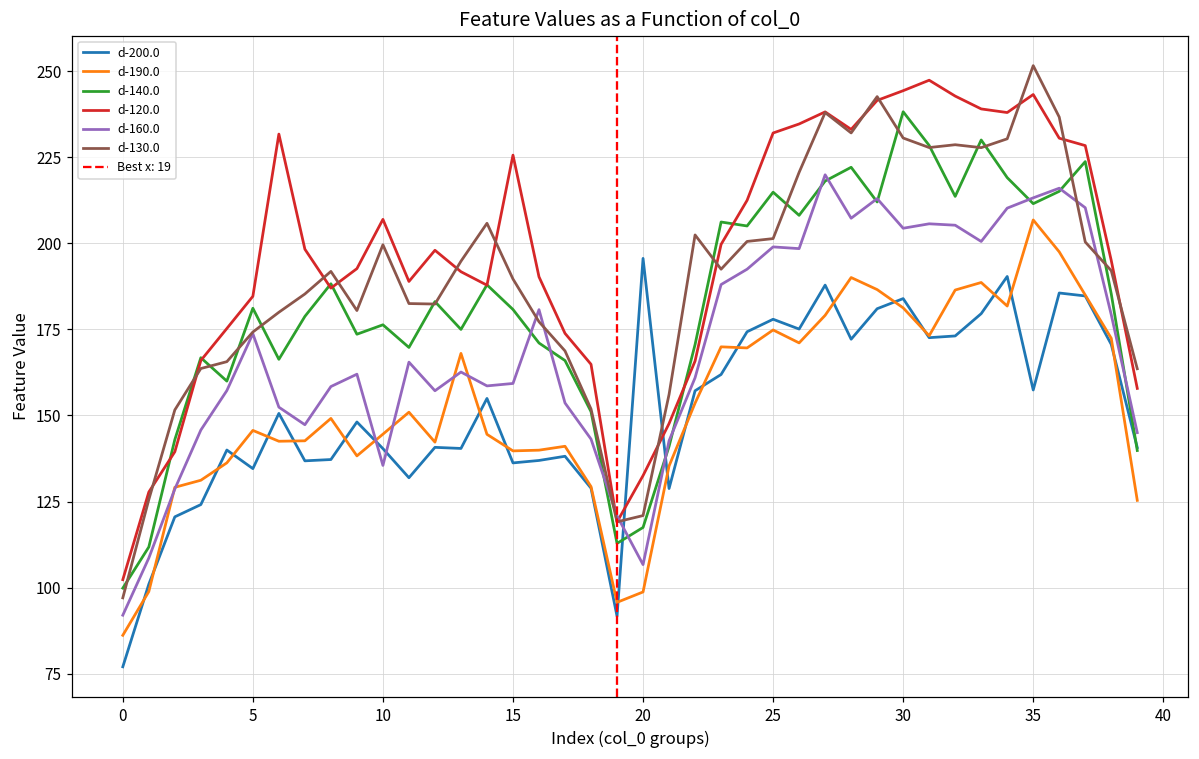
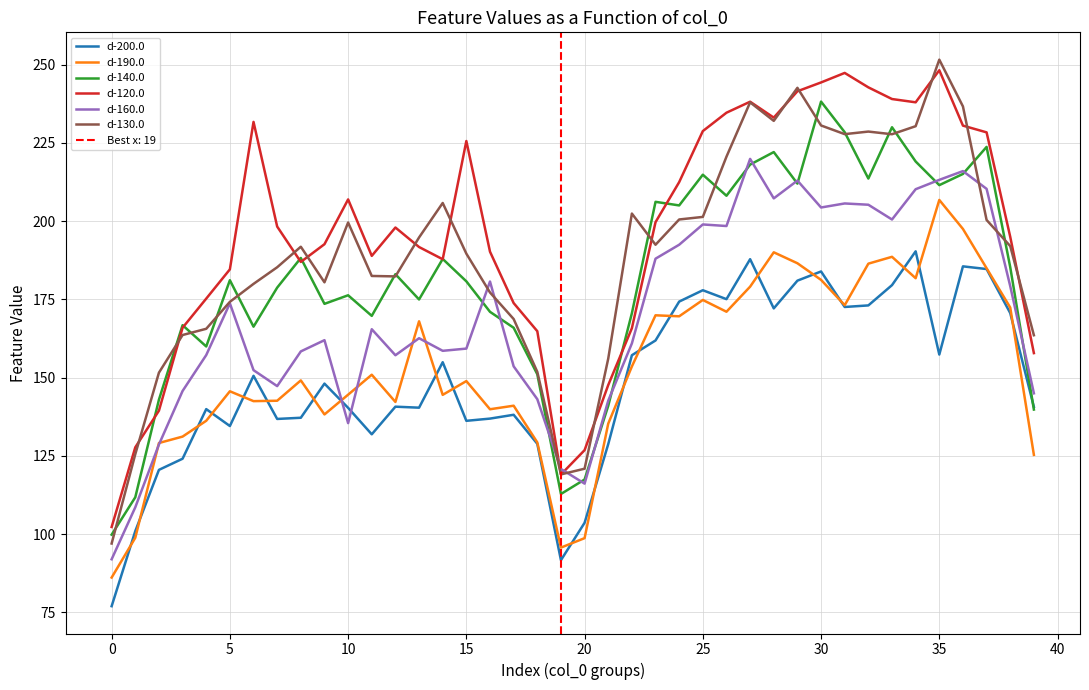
  {
    "d-200.0": {
      "0": 77,
      "5": 135,
      "10": 140,
      "15": 136,
-     "20": 196,
+     "20": 104,
      "25": 178,
      "30": 184,
      "35": 157
    },
    "d-190.0": {
      "0": 86,
      "5": 146,
      "10": 145,
-     "15": 140,
+     "15": 149,
      "20": 99,
      "25": 175,
      "30": 181,
      "35": 207
    },
    "d-140.0": {
      "0": 100,
      "5": 181,
      "10": 176,
      "15": 181,
      "20": 117,
      "25": 215,
      "30": 238,
      "35": 212
    },
    "d-120.0": {
      "0": 102,
      "5": 185,
      "10": 207,
      "15": 226,
-     "20": 133,
-     "25": 232,
+     "20": 127,
+     "25": 229,
      "30": 244,
-     "35": 243
+     "35": 248
    },
    "d-160.0": {
      "0": 92,
      "10": 135,
      "15": 159,
-     "20": 107,
+     "20": 116,
      "25": 199,
      "30": 204,
      "35": 213
    },
    "d-130.0": {
      "0": 97,
      "10": 200,
      "15": 190,
      "20": 121,
      "25": 201,
      "30": 231,
      "35": 252
    }
  }
